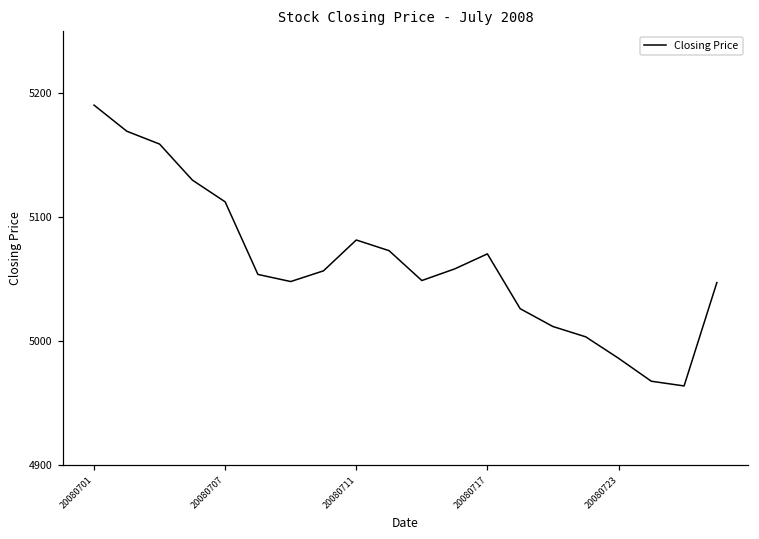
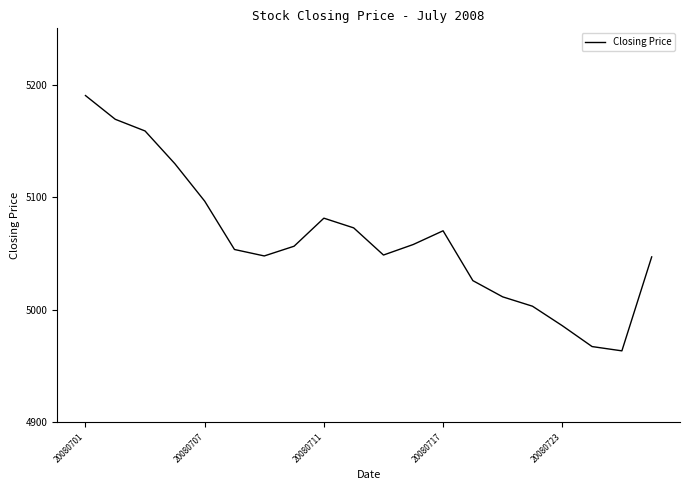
  {
    "20080701": 5190,
-   "20080707": 5112,
+   "20080707": 5096,
    "20080711": 5081,
    "20080717": 5070,
    "20080723": 4986
  }
